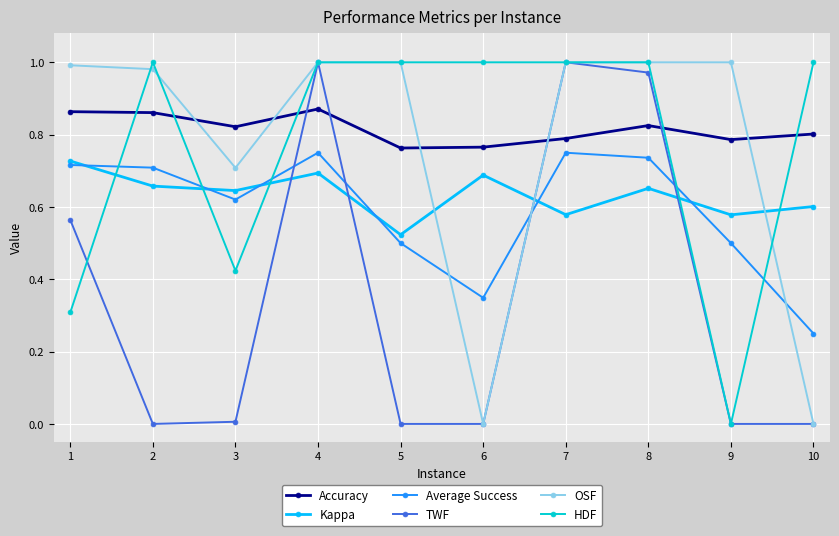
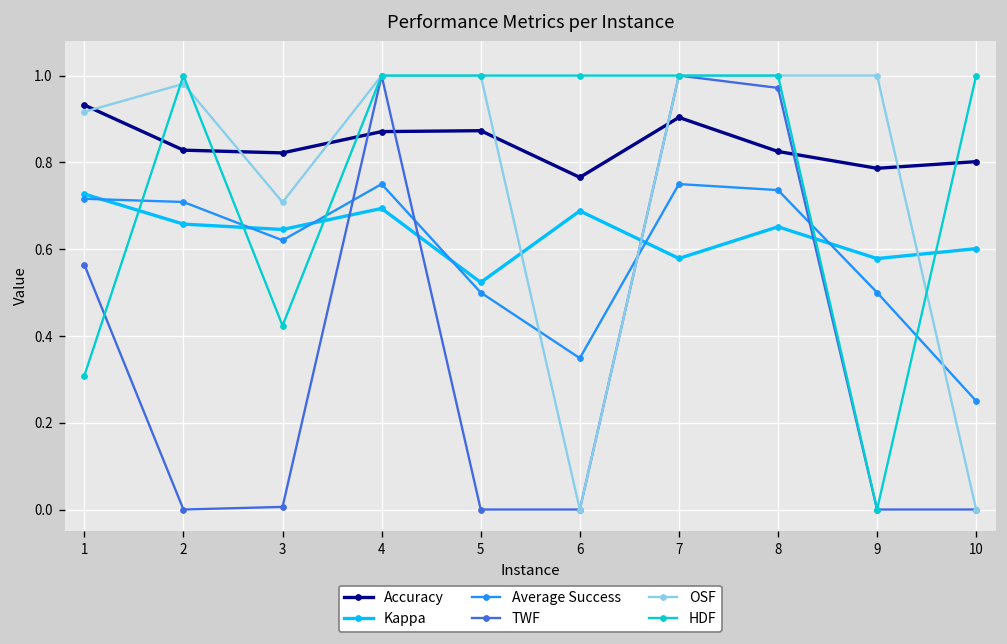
  {
    "Accuracy": {
-     "1": 0.86,
-     "2": 0.86,
+     "1": 0.93,
+     "2": 0.83,
      "3": 0.82,
      "4": 0.87,
-     "5": 0.76,
+     "5": 0.87,
      "6": 0.77,
-     "7": 0.79,
+     "7": 0.90,
      "8": 0.83,
      "9": 0.79,
      "10": 0.80
    },
    "TWF": {
      "1": 0.56,
      "2": 0.00,
      "3": 0.01,
      "5": 0.00,
      "8": 0.97
    },
    "OSF": {
-     "1": 0.99,
+     "1": 0.92,
      "2": 0.98,
      "3": 0.71,
      "9": 1.00
    }
  }
